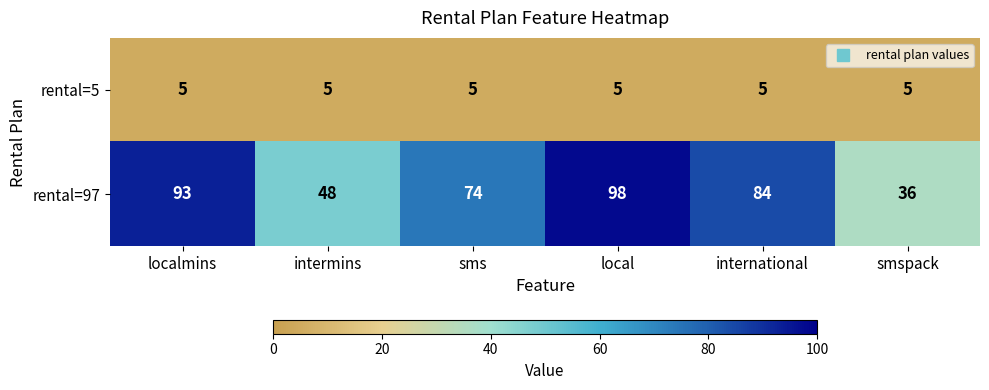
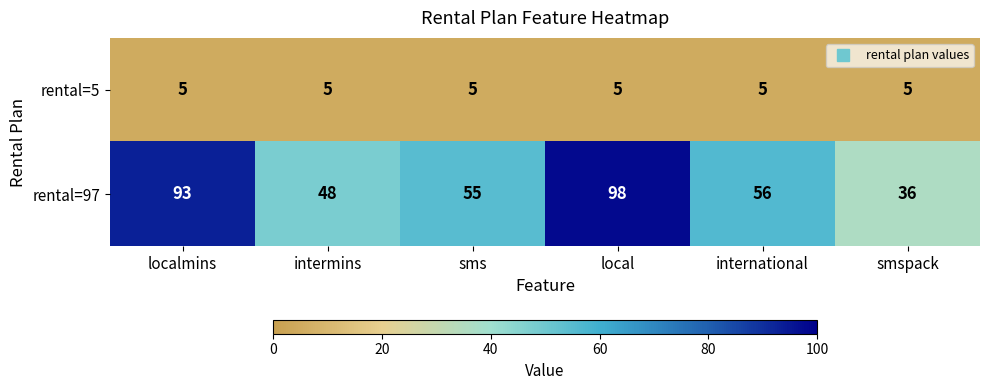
  {
    "rental=5": {
      "localmins": 5,
      "intermins": 5,
      "sms": 5,
      "local": 5,
      "international": 5,
      "smspack": 5
    },
    "rental=97": {
      "localmins": 93,
      "intermins": 48,
-     "sms": 74,
+     "sms": 55,
      "local": 98,
-     "international": 84,
+     "international": 56,
      "smspack": 36
    }
  }
